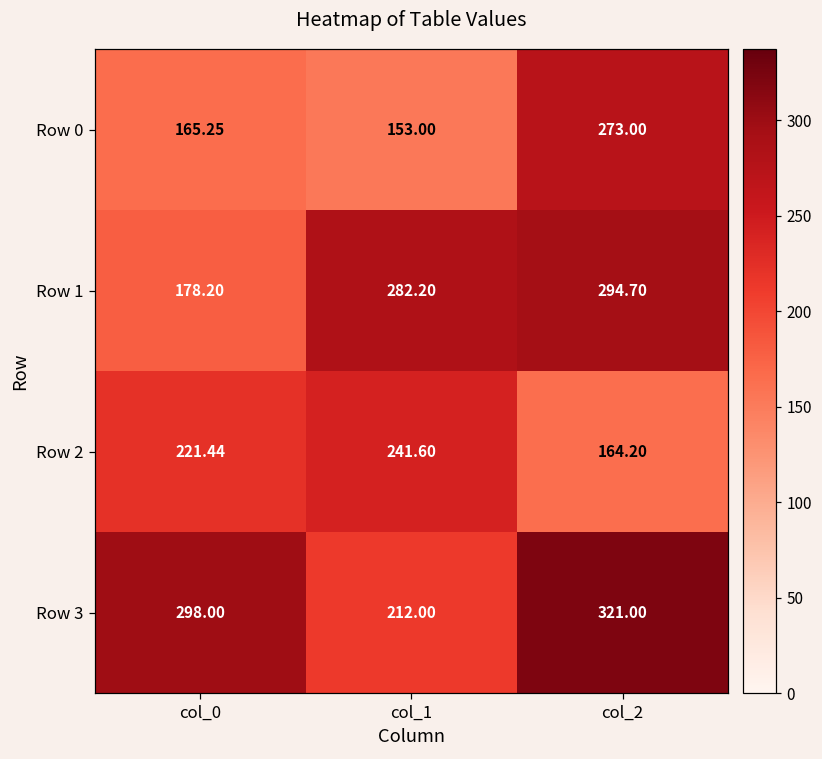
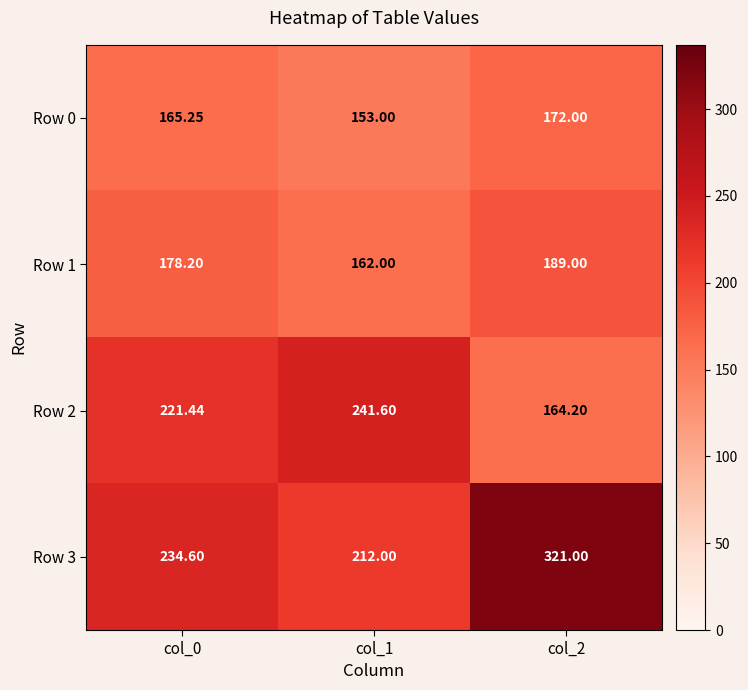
  {
    "Row 0": {
      "col_0": 165.25,
      "col_1": 153.00,
-     "col_2": 273.00
+     "col_2": 172.00
    },
    "Row 1": {
      "col_0": 178.20,
-     "col_1": 282.20,
-     "col_2": 294.70
+     "col_1": 162.00,
+     "col_2": 189.00
    },
    "Row 2": {
      "col_0": 221.44,
      "col_1": 241.60,
      "col_2": 164.20
    },
    "Row 3": {
-     "col_0": 298.00,
+     "col_0": 234.60,
      "col_1": 212.00,
      "col_2": 321.00
    }
  }
